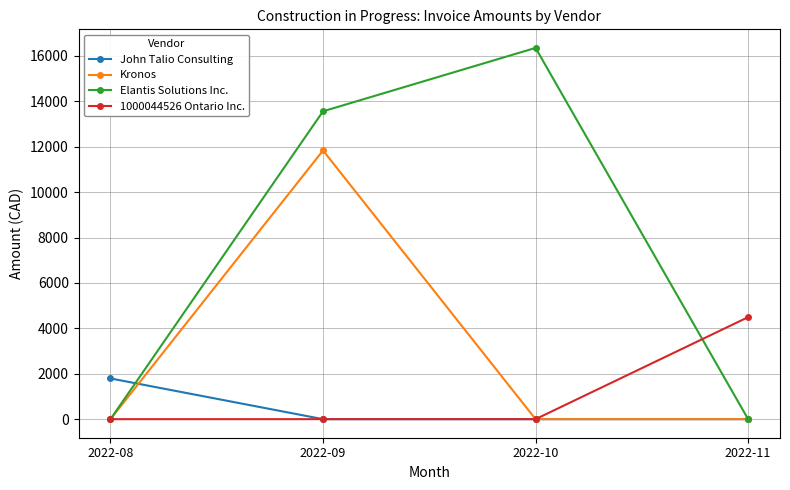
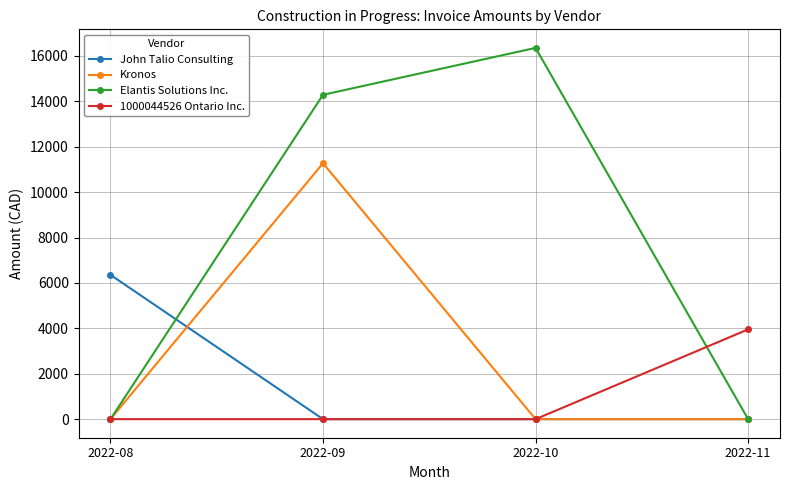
  {
    "John Talio Consulting": {
-     "2022-08": 1800
+     "2022-08": 6400
    },
    "Kronos": {
-     "2022-09": 11800
+     "2022-09": 11300
    },
    "Elantis Solutions Inc.": {
-     "2022-09": 13600,
+     "2022-09": 14300,
      "2022-10": 16400
    },
    "1000044526 Ontario Inc.": {
-     "2022-11": 4500
+     "2022-11": 4000
    }
  }
